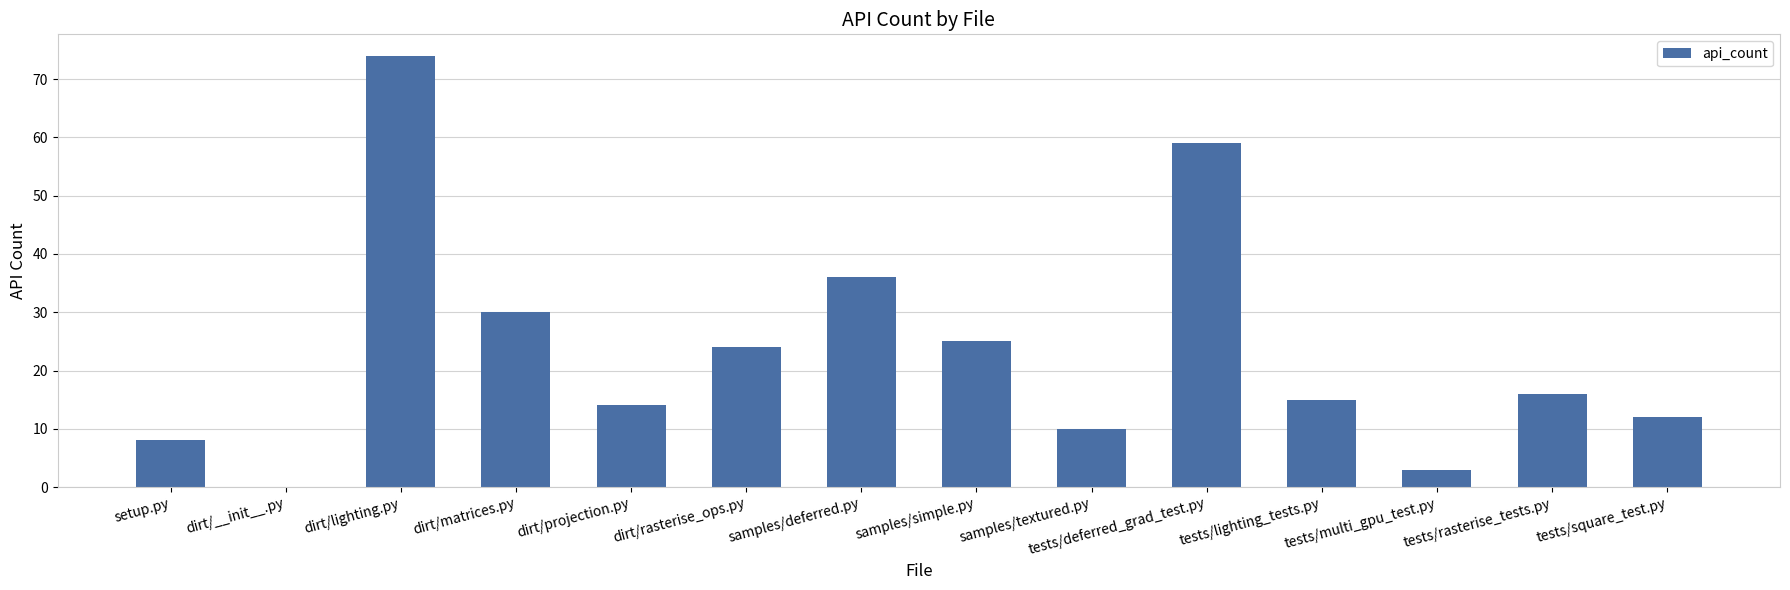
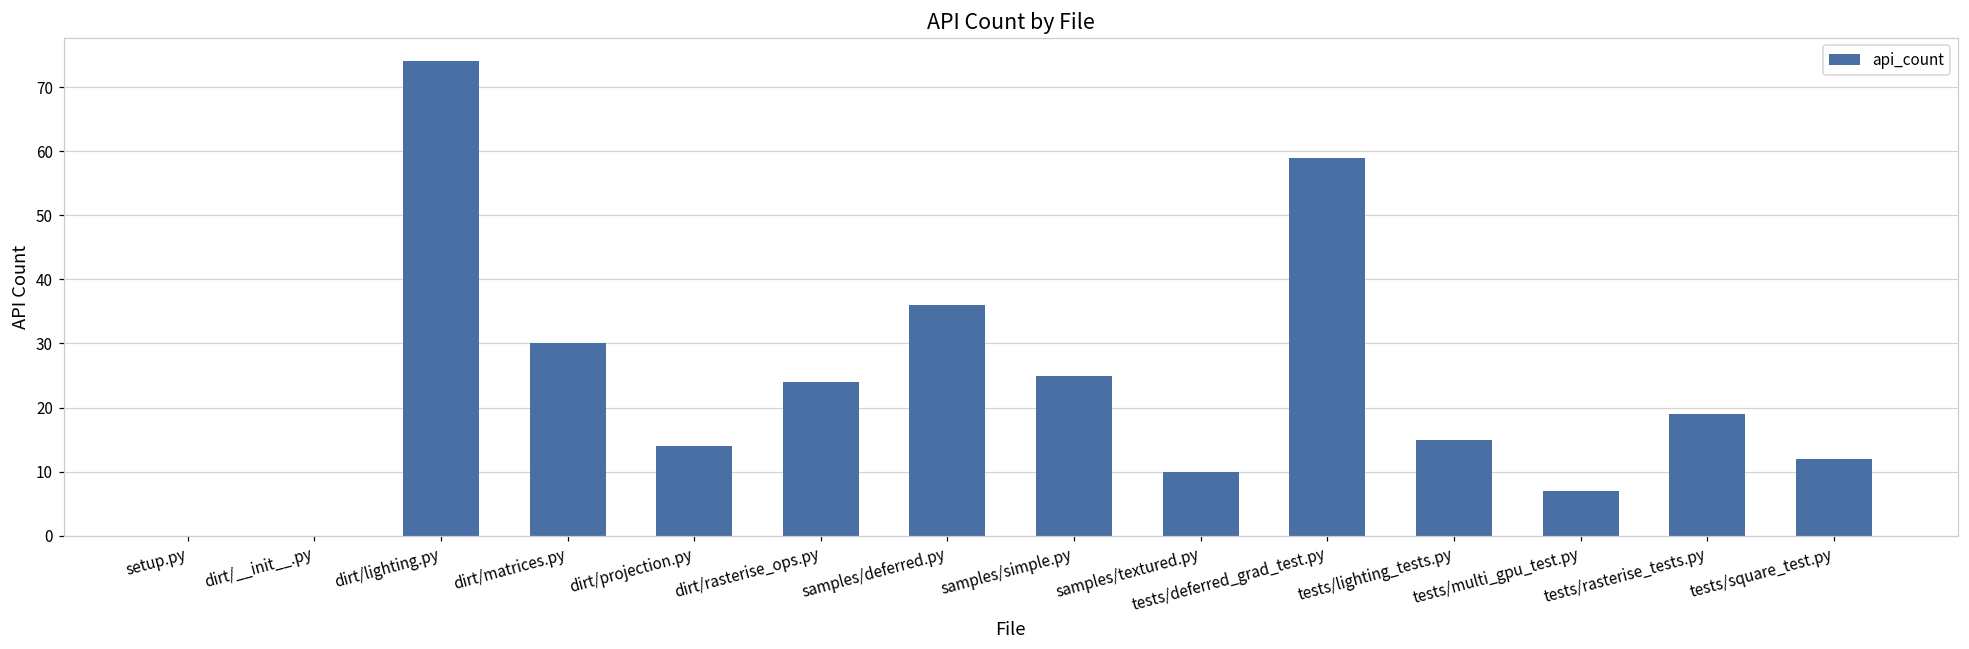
  {
-   "setup.py": 8,
+   "setup.py": 0,
    "dirt/__init__.py": 0,
    "dirt/lighting.py": 74,
    "dirt/matrices.py": 30,
    "dirt/projection.py": 14,
    "dirt/rasterise_ops.py": 24,
    "samples/deferred.py": 36,
    "samples/simple.py": 25,
    "samples/textured.py": 10,
    "tests/deferred_grad_test.py": 59,
    "tests/lighting_tests.py": 15,
-   "tests/multi_gpu_test.py": 3,
-   "tests/rasterise_tests.py": 16,
+   "tests/multi_gpu_test.py": 7,
+   "tests/rasterise_tests.py": 19,
    "tests/square_test.py": 12
  }
